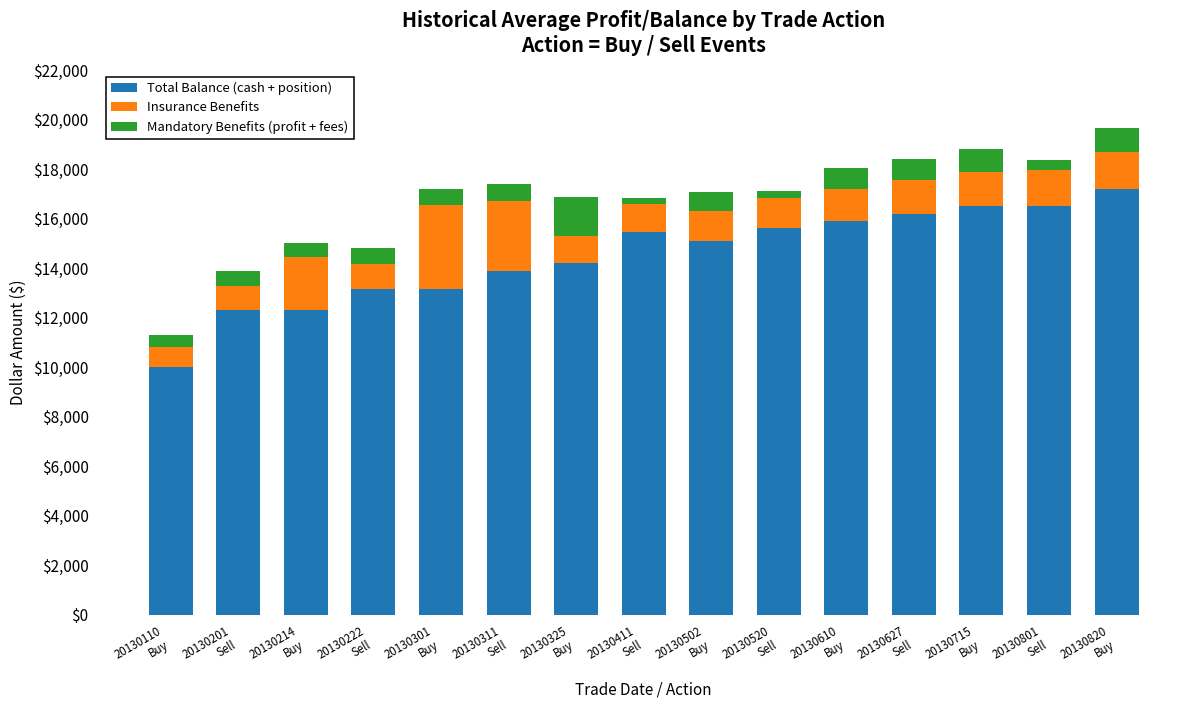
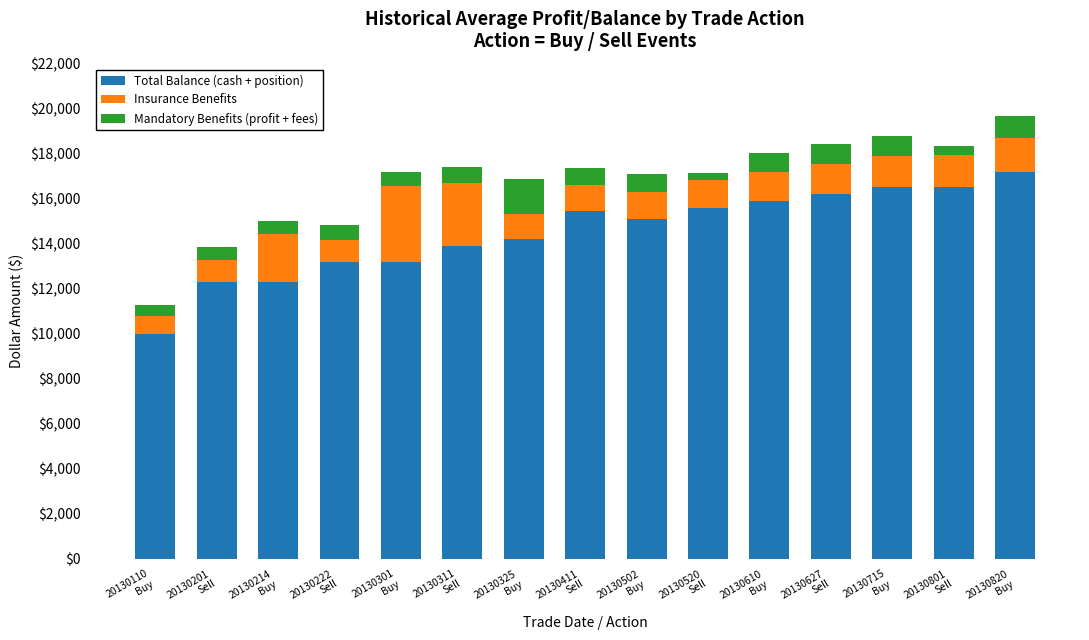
  {
    "Total Balance (cash + position)": {
      "20130110 Buy": "$10,000",
      "20130201 Sell": "$12,300",
      "20130214 Buy": "$12,300",
      "20130222 Sell": "$13,200",
      "20130301 Buy": "$13,200",
      "20130311 Sell": "$13,900",
      "20130325 Buy": "$14,200",
      "20130411 Sell": "$15,400",
      "20130502 Buy": "$15,100",
      "20130520 Sell": "$15,600",
      "20130610 Buy": "$15,900",
      "20130627 Sell": "$16,200",
      "20130715 Buy": "$16,500",
      "20130801 Sell": "$16,500",
      "20130820 Buy": "$17,200"
    },
    "Insurance Benefits": {
      "20130110 Buy": "$800",
      "20130201 Sell": "$1,000",
      "20130214 Buy": "$2,100",
      "20130222 Sell": "$1,000",
      "20130301 Buy": "$3,400",
      "20130311 Sell": "$2,800",
      "20130325 Buy": "$1,100",
      "20130411 Sell": "$1,200",
      "20130502 Buy": "$1,200",
      "20130520 Sell": "$1,300",
      "20130610 Buy": "$1,300",
      "20130627 Sell": "$1,400",
      "20130715 Buy": "$1,400",
      "20130801 Sell": "$1,500",
      "20130820 Buy": "$1,500"
    },
    "Mandatory Benefits (profit + fees)": {
      "20130110 Buy": "$500",
      "20130201 Sell": "$600",
      "20130214 Buy": "$600",
      "20130222 Sell": "$700",
      "20130301 Buy": "$600",
      "20130311 Sell": "$700",
      "20130325 Buy": "$1,600",
-     "20130411 Sell": "$200",
+     "20130411 Sell": "$800",
      "20130502 Buy": "$800",
      "20130520 Sell": "$300",
      "20130610 Buy": "$800",
      "20130627 Sell": "$900",
      "20130715 Buy": "$900",
      "20130801 Sell": "$400",
      "20130820 Buy": "$1,000"
    }
  }
